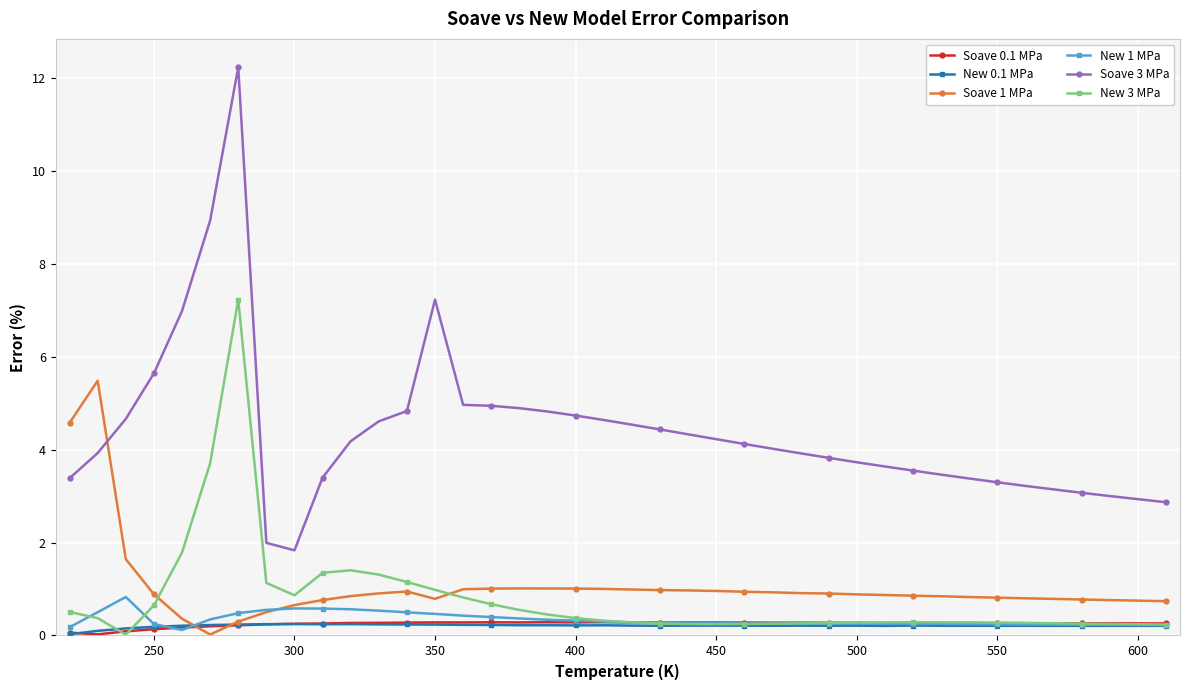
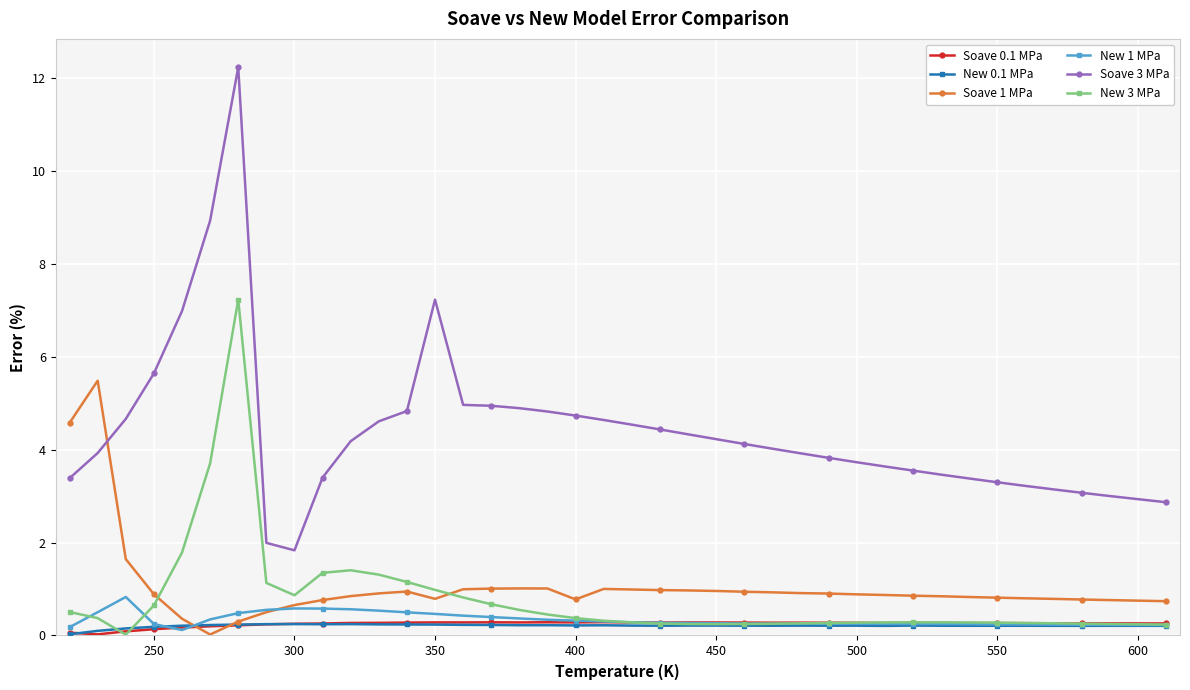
  {
    "New 0.1 MPa": {
      "400": 0.2
    },
    "Soave 1 MPa": {
      "250": 0.9,
      "300": 0.7,
      "350": 0.8,
-     "400": 1.0,
+     "400": 0.8,
      "450": 1.0,
      "500": 0.9,
      "550": 0.8,
      "600": 0.8
    },
    "New 1 MPa": {
      "250": 0.2,
      "300": 0.6,
      "350": 0.5
    },
    "Soave 3 MPa": {
      "250": 5.6,
      "300": 1.8,
      "350": 7.2,
      "400": 4.7,
      "450": 4.2,
      "500": 3.7,
      "550": 3.3,
      "600": 2.9
    },
    "New 3 MPa": {
      "250": 0.6,
      "300": 0.9,
      "350": 1.0
    }
  }
